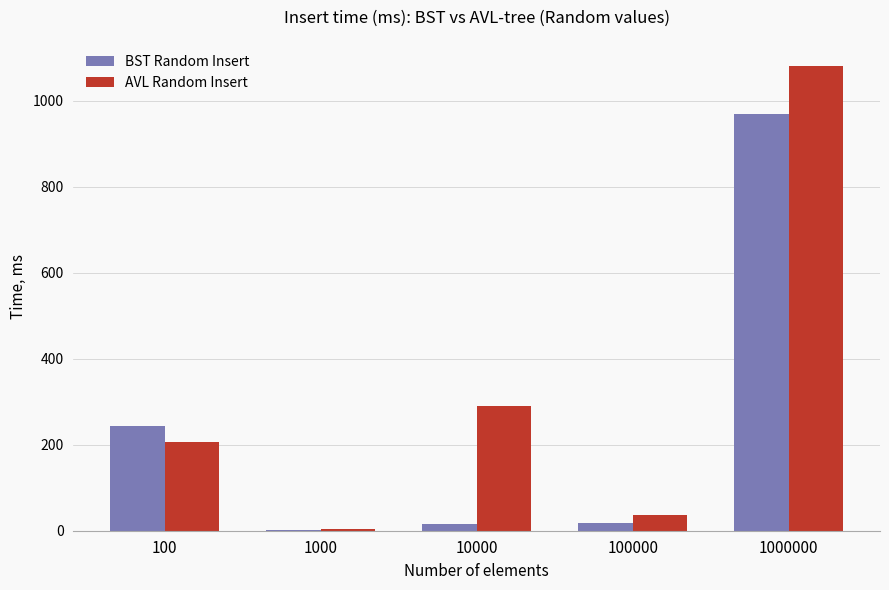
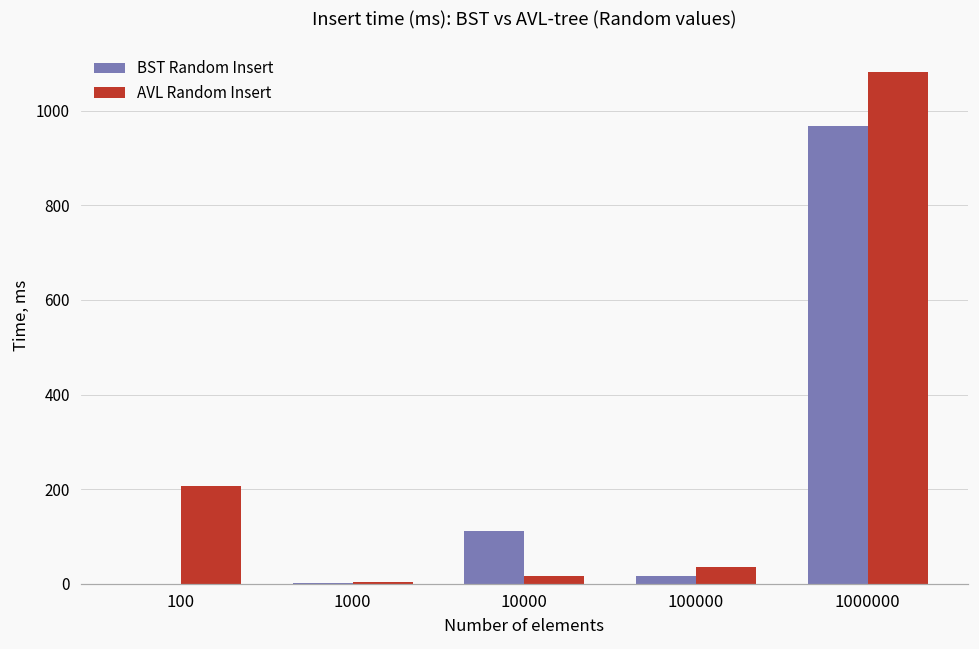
  {
    "BST Random Insert": {
-     "100": 240,
-     "10000": 20,
+     "100": 0,
+     "10000": 110,
      "100000": 20,
      "1000000": 970
    },
    "AVL Random Insert": {
      "100": 210,
-     "10000": 290,
+     "10000": 20,
      "100000": 40,
      "1000000": 1080
    }
  }
